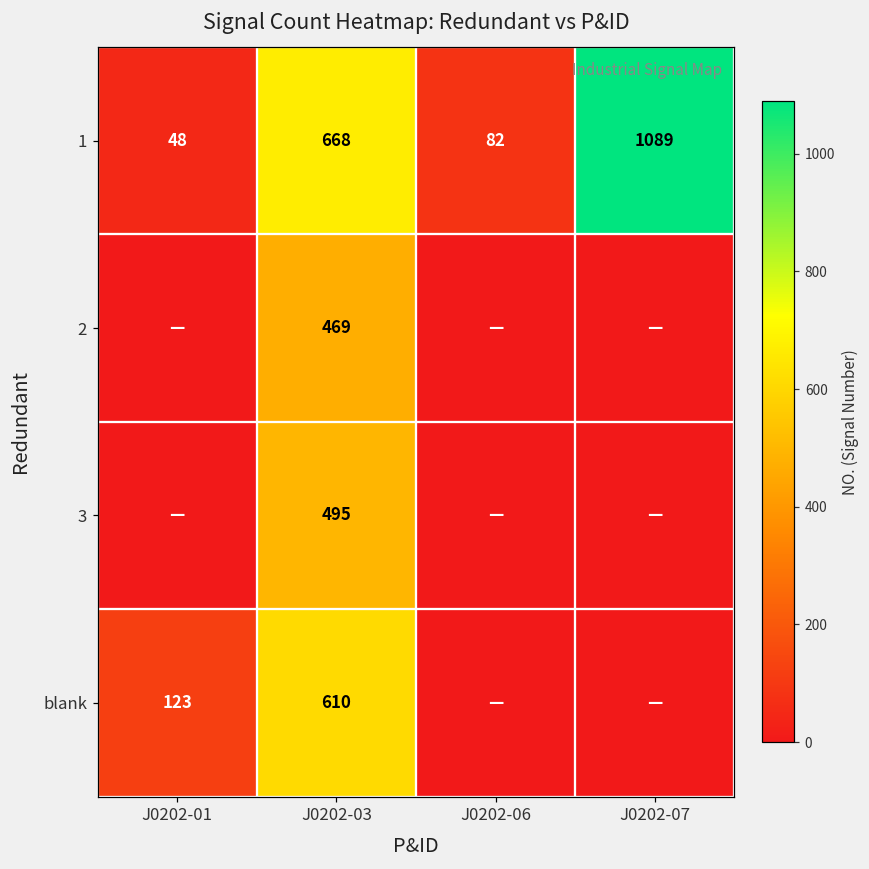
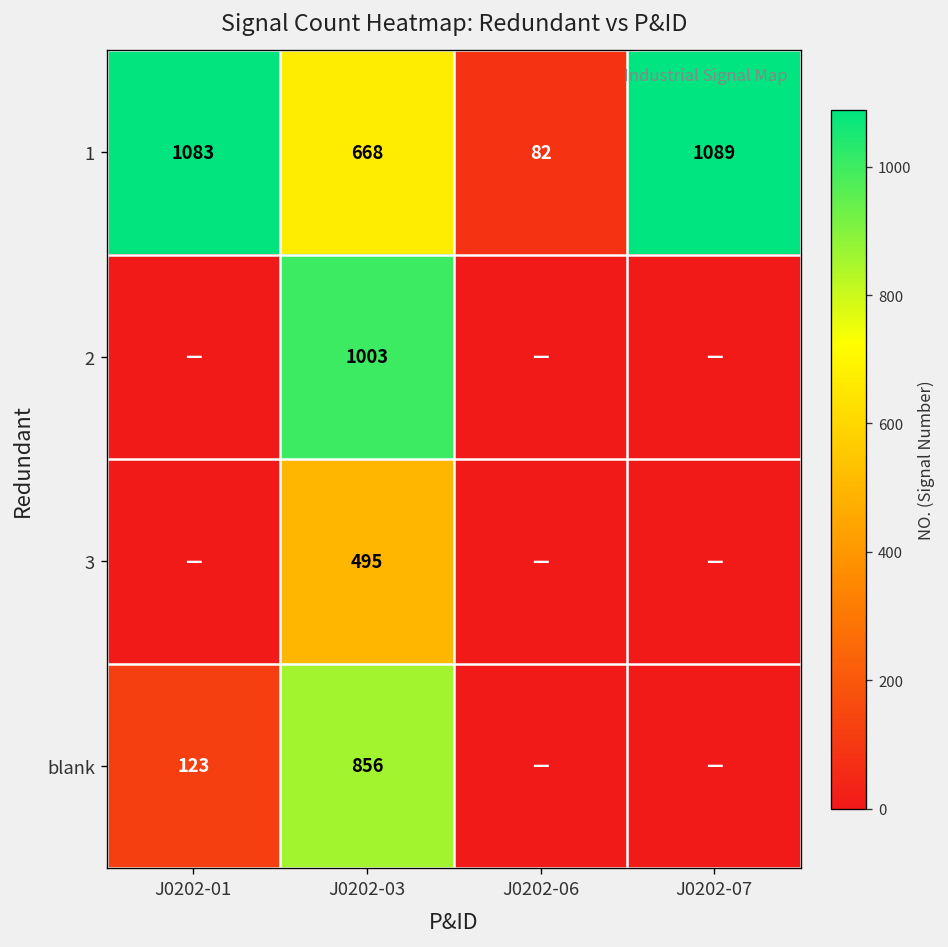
  {
    "1": {
-     "J0202-01": 48,
+     "J0202-01": 1083,
      "J0202-03": 668,
      "J0202-06": 82
    },
    "2": {
-     "J0202-03": 469
+     "J0202-03": 1003
    },
    "3": {
      "J0202-03": 495
    },
    "blank": {
      "J0202-01": 123,
-     "J0202-03": 610
+     "J0202-03": 856
    }
  }
